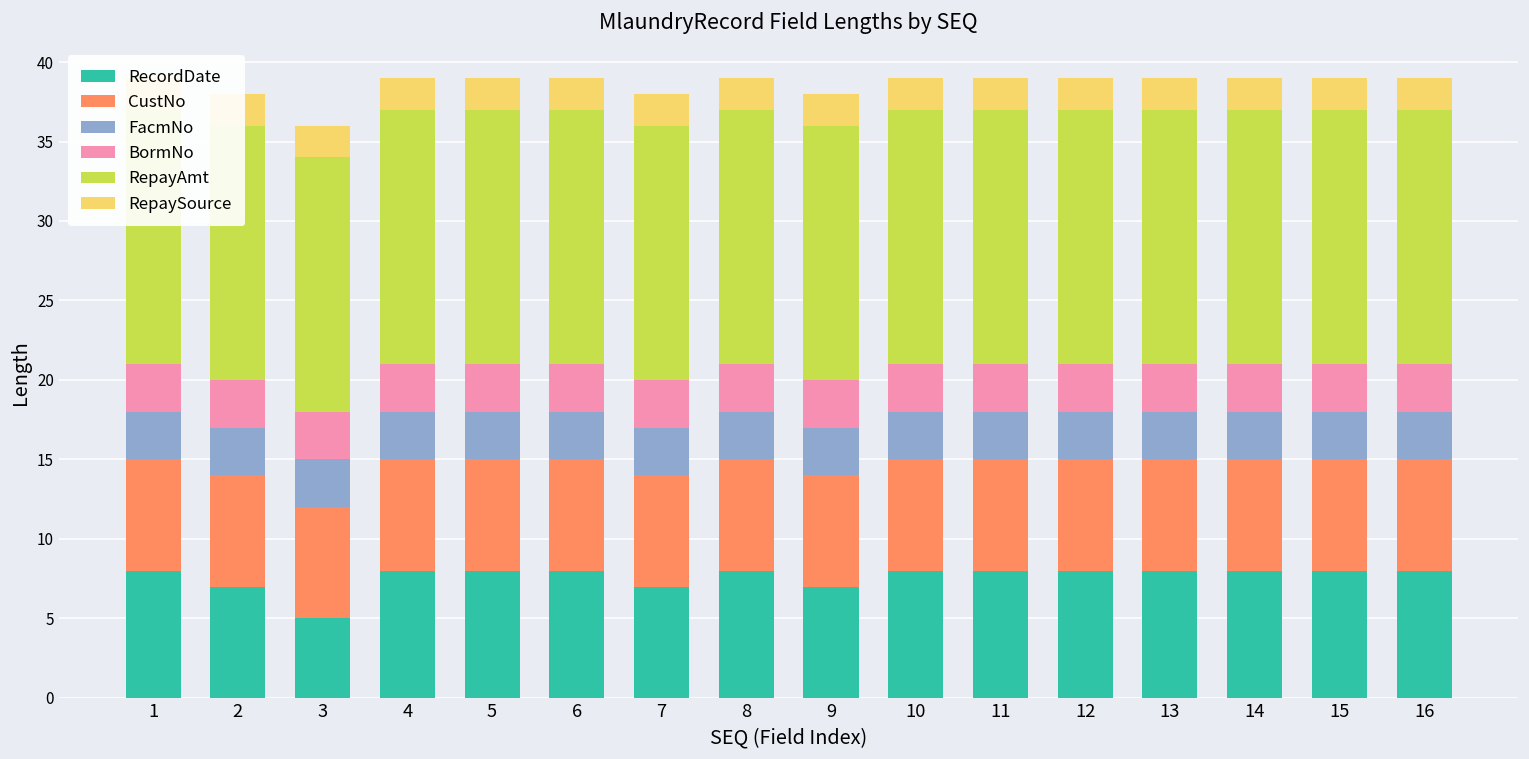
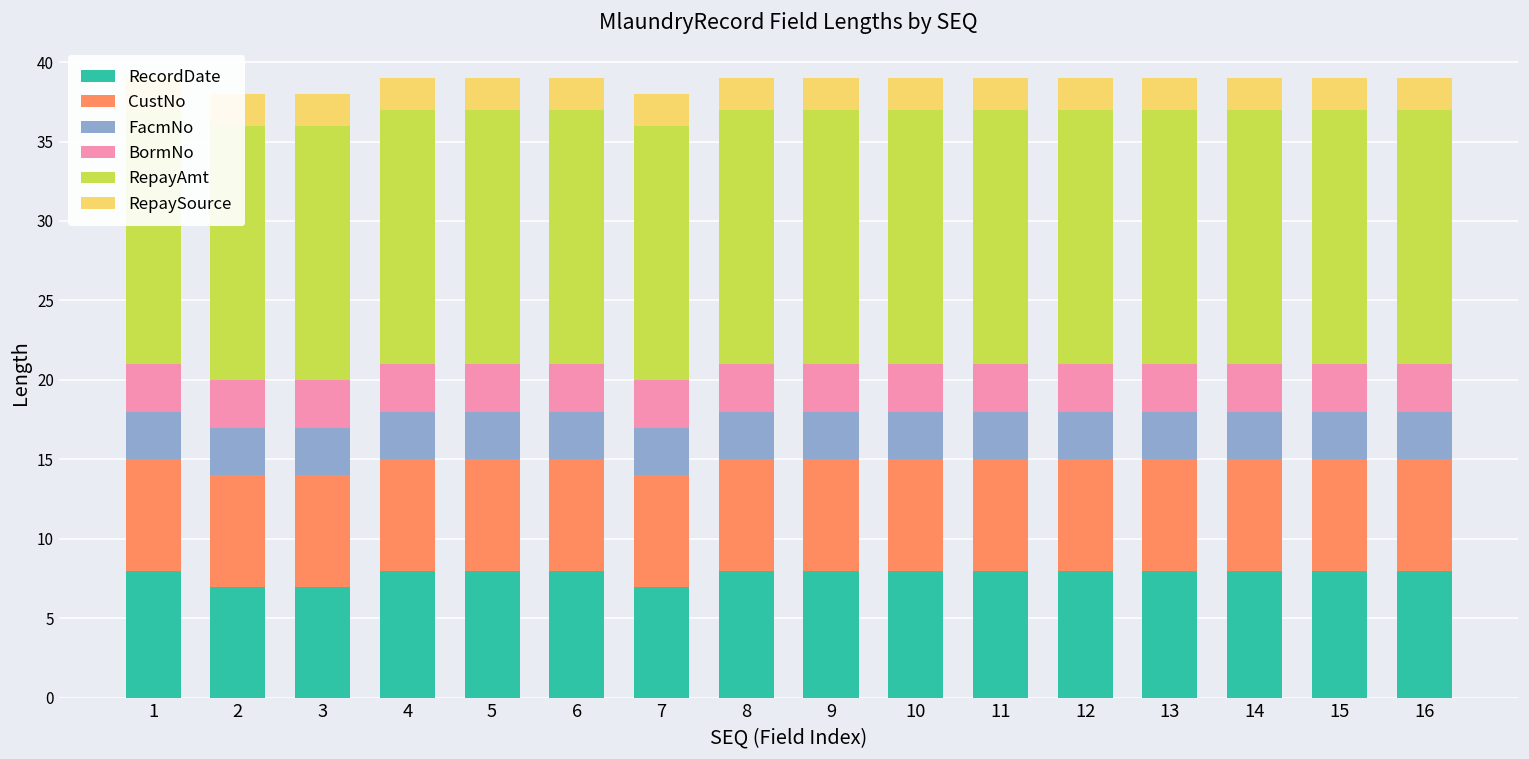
  {
    "RecordDate": {
      "1": 8,
      "2": 7,
-     "3": 5,
+     "3": 7,
      "4": 8,
      "5": 8,
      "6": 8,
      "7": 7,
      "8": 8,
-     "9": 7,
+     "9": 8,
      "10": 8,
      "11": 8,
      "12": 8,
      "13": 8,
      "14": 8,
      "15": 8,
      "16": 8
    },
    "CustNo": {
      "1": 7,
      "2": 7,
      "3": 7,
      "4": 7,
      "5": 7,
      "6": 7,
      "7": 7,
      "8": 7,
      "9": 7,
      "10": 7,
      "11": 7,
      "12": 7,
      "13": 7,
      "14": 7,
      "15": 7,
      "16": 7
    },
    "FacmNo": {
      "1": 3,
      "2": 3,
      "3": 3,
      "4": 3,
      "5": 3,
      "6": 3,
      "7": 3,
      "8": 3,
      "9": 3,
      "10": 3,
      "11": 3,
      "12": 3,
      "13": 3,
      "14": 3,
      "15": 3,
      "16": 3
    },
    "BormNo": {
      "1": 3,
      "2": 3,
      "3": 3,
      "4": 3,
      "5": 3,
      "6": 3,
      "7": 3,
      "8": 3,
      "9": 3,
      "10": 3,
      "11": 3,
      "12": 3,
      "13": 3,
      "14": 3,
      "15": 3,
      "16": 3
    },
    "RepayAmt": {
      "3": 16,
      "4": 16,
      "5": 16,
      "6": 16,
      "7": 16,
      "8": 16,
      "9": 16,
      "10": 16,
      "11": 16,
      "12": 16,
      "13": 16,
      "14": 16,
      "15": 16,
      "16": 16
    },
    "RepaySource": {
      "3": 2,
      "4": 2,
      "5": 2,
      "6": 2,
      "7": 2,
      "8": 2,
      "9": 2,
      "10": 2,
      "11": 2,
      "12": 2,
      "13": 2,
      "14": 2,
      "15": 2,
      "16": 2
    }
  }
